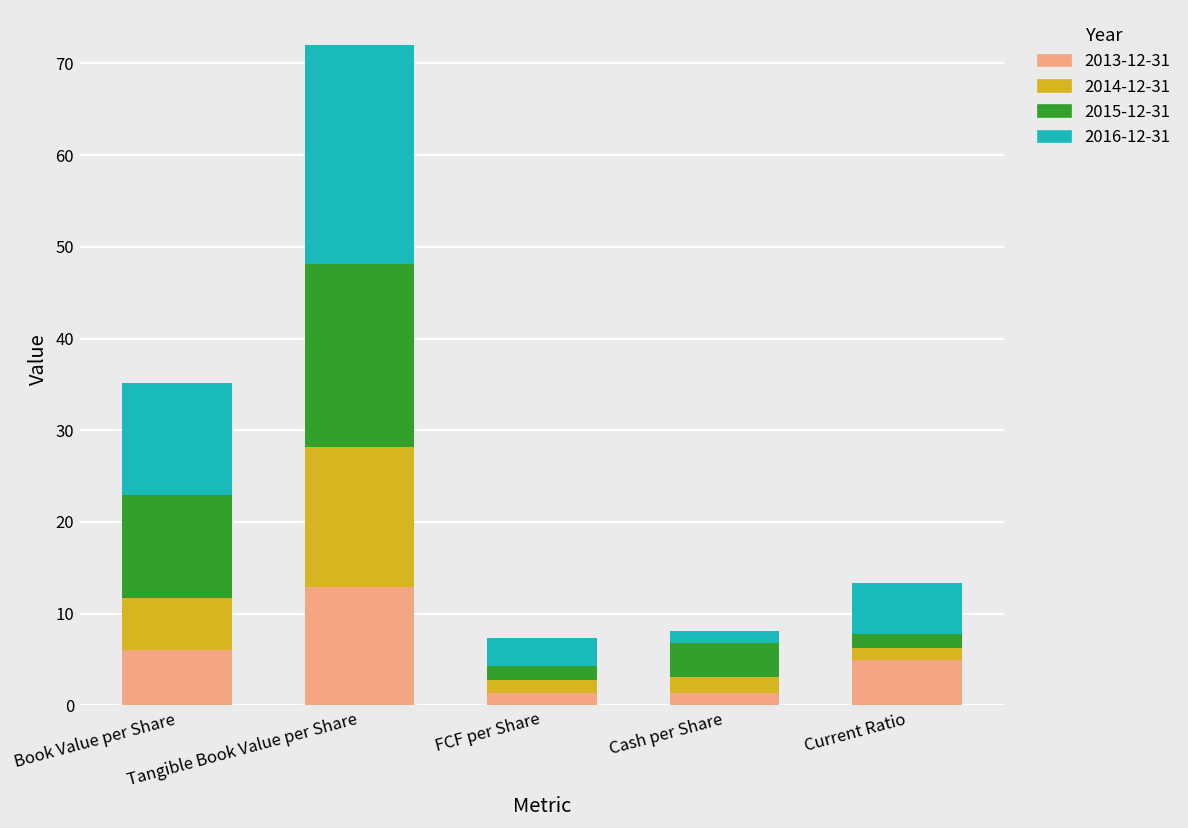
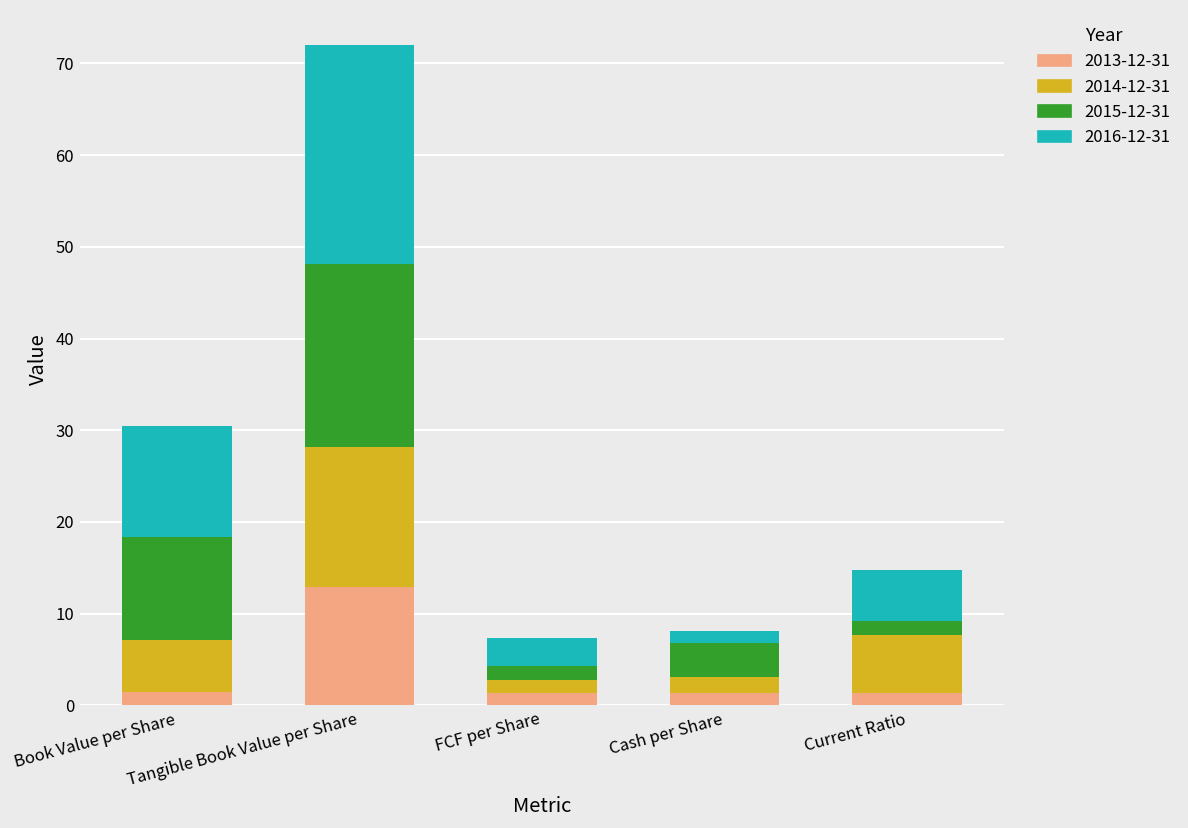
  {
    "2013-12-31": {
-     "Book Value per Share": 6,
+     "Book Value per Share": 1,
      "Tangible Book Value per Share": 13,
      "FCF per Share": 1,
      "Cash per Share": 1,
-     "Current Ratio": 5
+     "Current Ratio": 1
    },
    "2014-12-31": {
      "Book Value per Share": 6,
      "Tangible Book Value per Share": 15,
      "FCF per Share": 1,
      "Cash per Share": 2,
-     "Current Ratio": 1
+     "Current Ratio": 6
    },
    "2015-12-31": {
      "Book Value per Share": 11,
      "Tangible Book Value per Share": 20,
      "FCF per Share": 2,
      "Cash per Share": 4,
      "Current Ratio": 2
    },
    "2016-12-31": {
      "Book Value per Share": 12,
      "Tangible Book Value per Share": 24,
      "FCF per Share": 3,
      "Cash per Share": 1,
      "Current Ratio": 6
    }
  }
